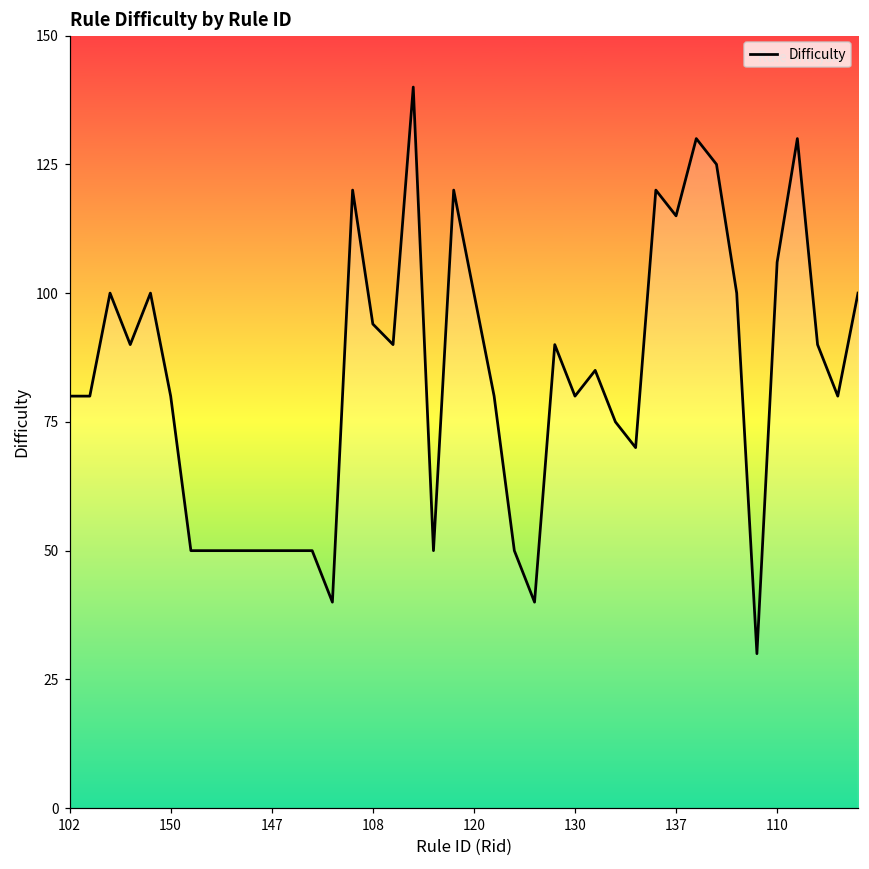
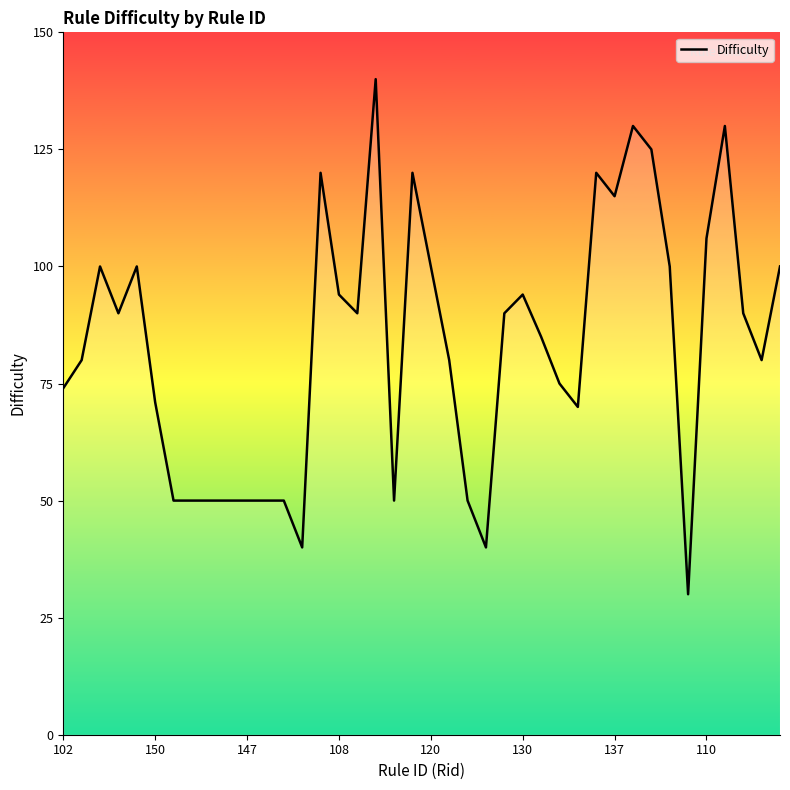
  {
-   "102": 80,
-   "150": 80,
+   "102": 74,
+   "150": 71,
    "147": 50,
    "108": 94,
    "120": 100,
-   "130": 80,
+   "130": 94,
    "137": 115,
    "110": 106
  }
